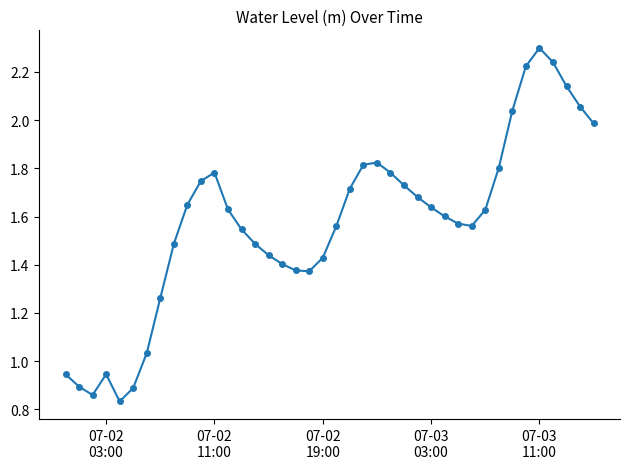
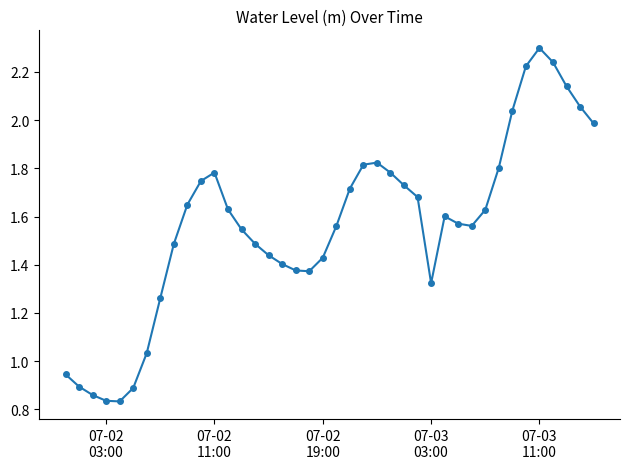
  {
-   "07-02 03:00": 0.95,
+   "07-02 03:00": 0.84,
    "07-02 11:00": 1.78,
    "07-02 19:00": 1.43,
-   "07-03 03:00": 1.64,
+   "07-03 03:00": 1.32,
    "07-03 11:00": 2.30
  }
